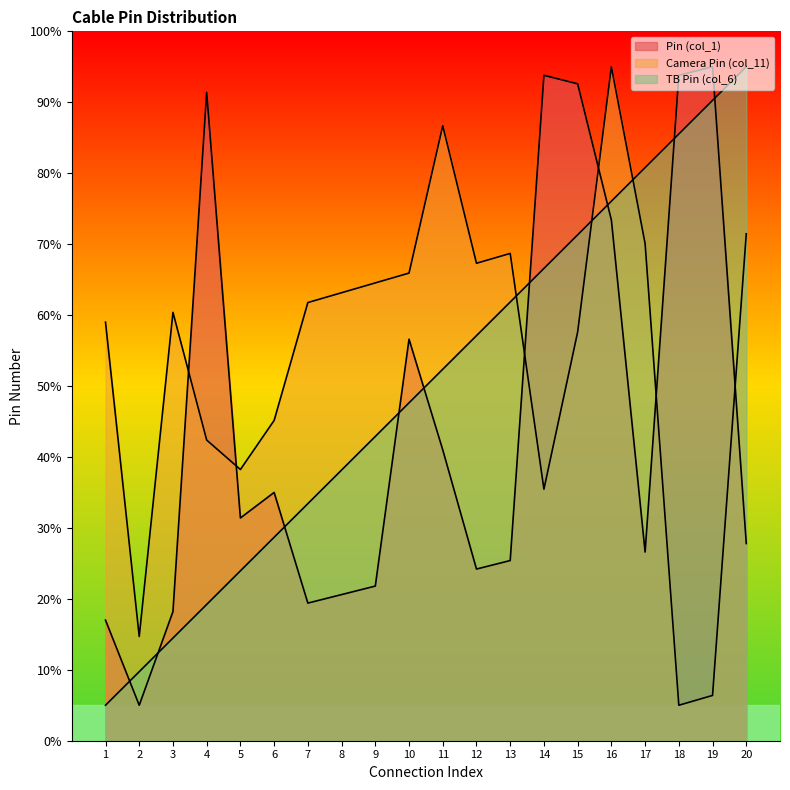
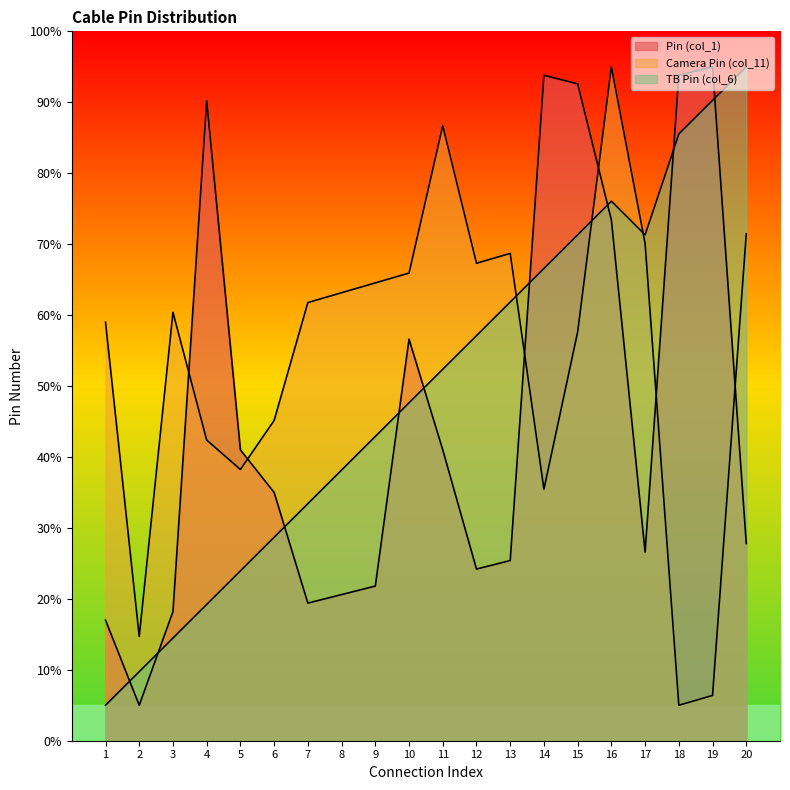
  {
    "Pin (col_1)": {
      "1": "17%",
      "3": "18%",
-     "4": "91%",
-     "5": "31%",
+     "4": "90%",
+     "5": "41%",
      "6": "35%",
      "7": "19%",
      "8": "21%",
      "9": "22%",
      "10": "57%",
      "11": "41%",
      "12": "24%",
      "13": "25%",
      "14": "94%",
      "15": "93%",
      "16": "73%",
      "17": "27%",
      "20": "28%"
    },
    "Camera Pin (col_11)": {
      "1": "59%",
      "2": "15%",
      "3": "60%",
      "4": "42%",
      "5": "38%",
      "6": "45%",
      "7": "62%",
      "8": "63%",
      "9": "65%",
      "10": "66%",
      "11": "87%",
      "12": "67%",
      "13": "69%",
      "14": "35%",
      "15": "58%",
      "16": "95%",
      "17": "70%",
      "19": "6%",
      "20": "71%"
    },
    "TB Pin (col_6)": {
      "2": "10%",
      "3": "14%",
      "4": "19%",
      "5": "24%",
      "6": "29%",
      "7": "33%",
      "8": "38%",
      "9": "43%",
      "10": "48%",
      "11": "52%",
      "12": "57%",
      "13": "62%",
      "14": "67%",
      "15": "71%",
      "16": "76%",
-     "17": "81%",
+     "17": "71%",
      "18": "86%",
      "19": "90%"
    }
  }
